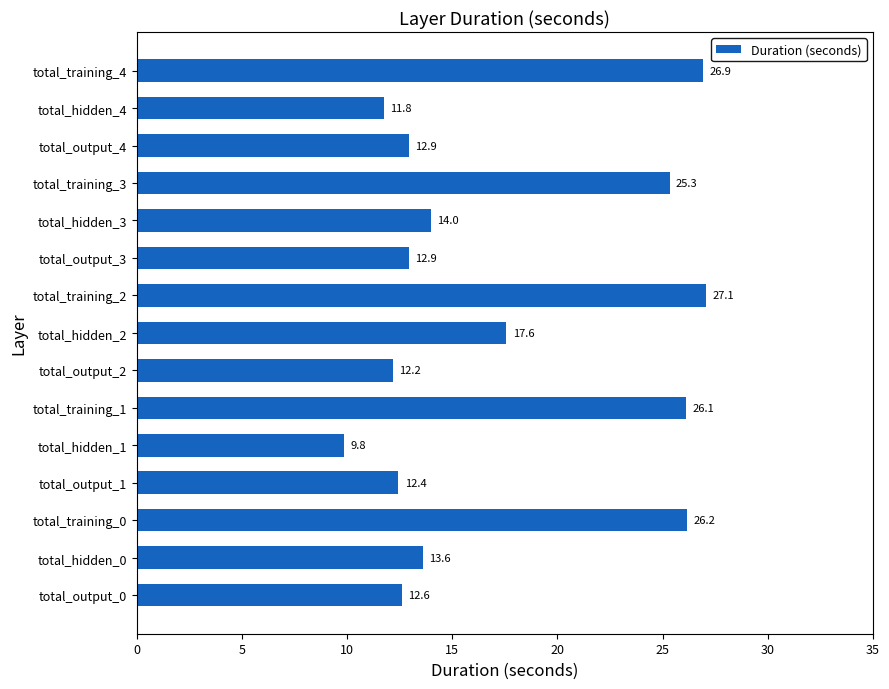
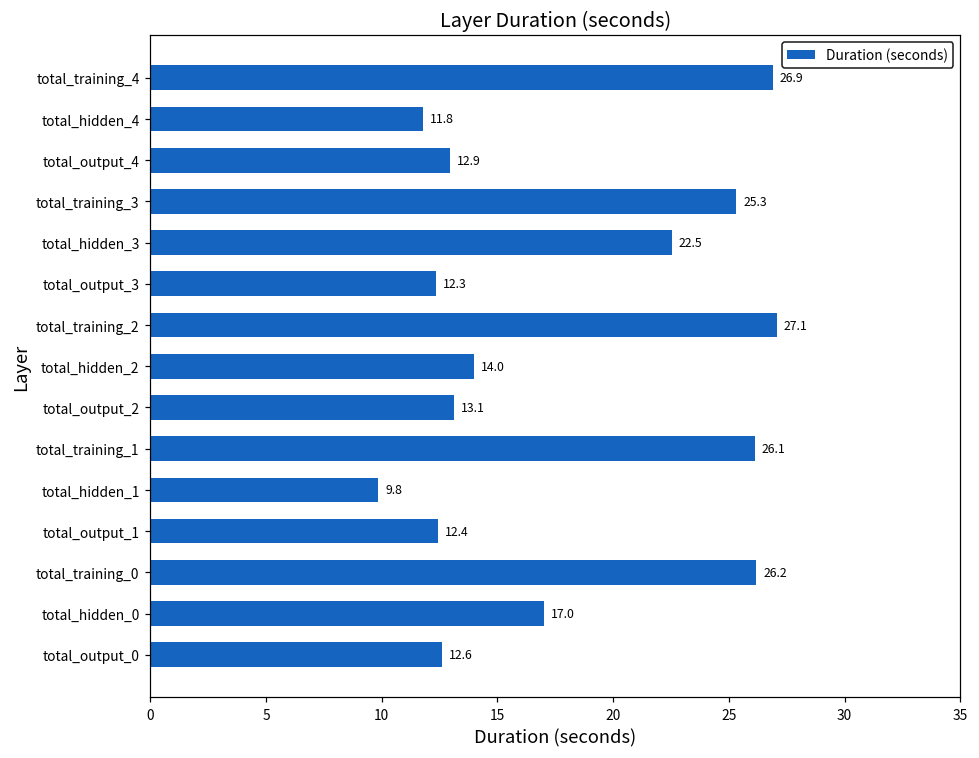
  {
    "total_training_4": 26.9,
    "total_hidden_4": 11.8,
    "total_output_4": 12.9,
    "total_training_3": 25.3,
-   "total_hidden_3": 14.0,
-   "total_output_3": 12.9,
+   "total_hidden_3": 22.5,
+   "total_output_3": 12.3,
    "total_training_2": 27.1,
-   "total_hidden_2": 17.6,
-   "total_output_2": 12.2,
+   "total_hidden_2": 14.0,
+   "total_output_2": 13.1,
    "total_training_1": 26.1,
    "total_hidden_1": 9.8,
    "total_output_1": 12.4,
    "total_training_0": 26.2,
-   "total_hidden_0": 13.6,
+   "total_hidden_0": 17.0,
    "total_output_0": 12.6
  }
